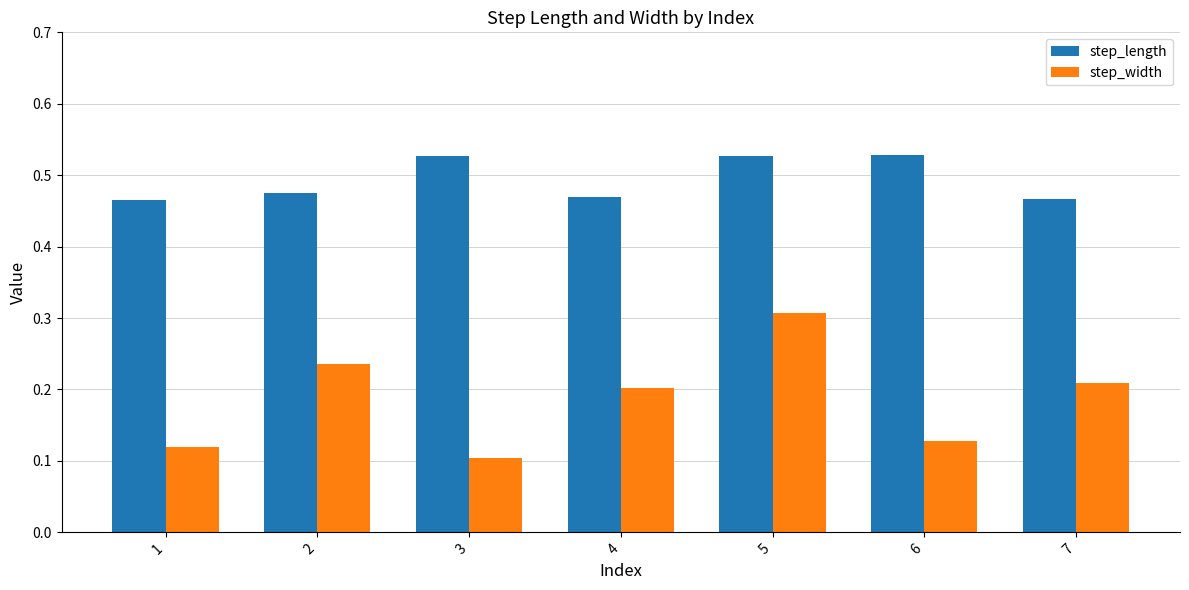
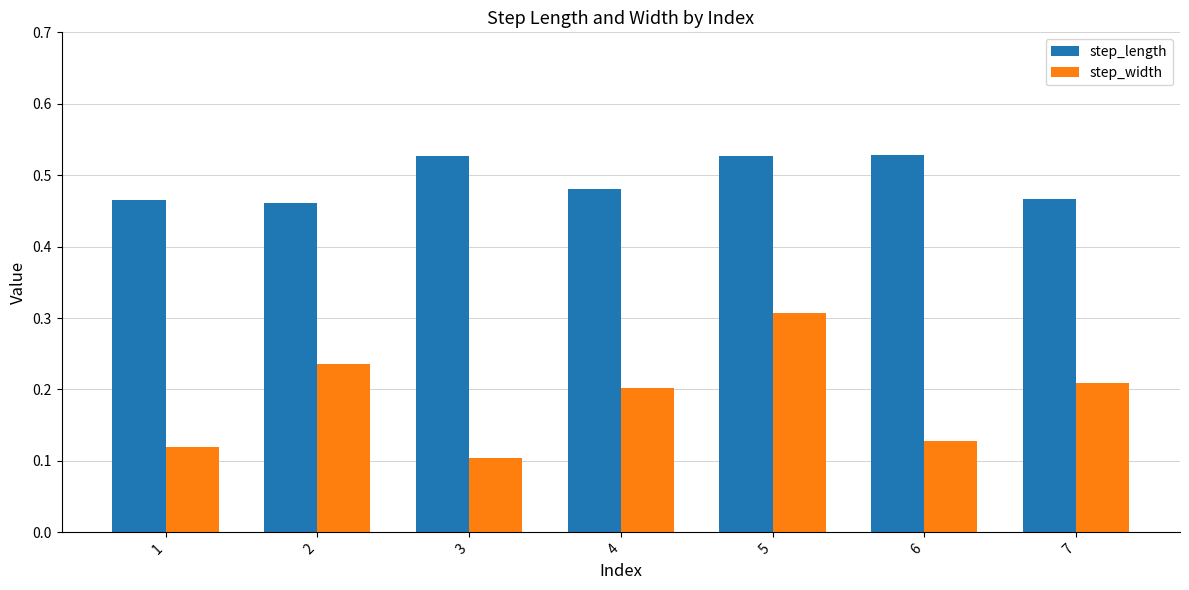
  {
    "step_length": {
      "1": 0.46,
-     "2": 0.47,
+     "2": 0.46,
      "3": 0.53,
-     "4": 0.47,
+     "4": 0.48,
      "5": 0.53,
      "6": 0.53,
      "7": 0.47
    },
    "step_width": {
      "1": 0.12,
      "2": 0.24,
      "3": 0.10,
      "4": 0.20,
      "5": 0.31,
      "6": 0.13,
      "7": 0.21
    }
  }
